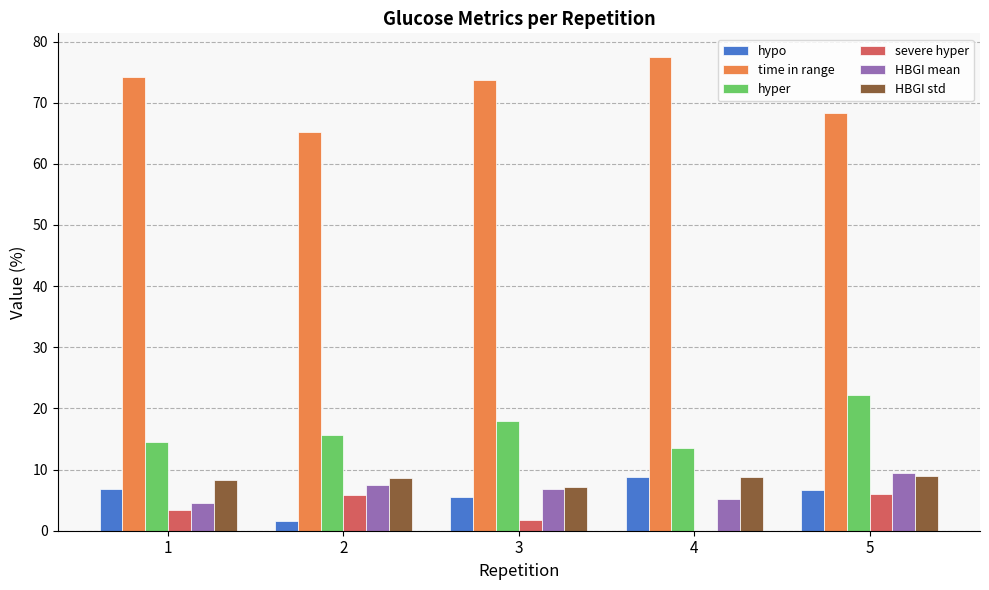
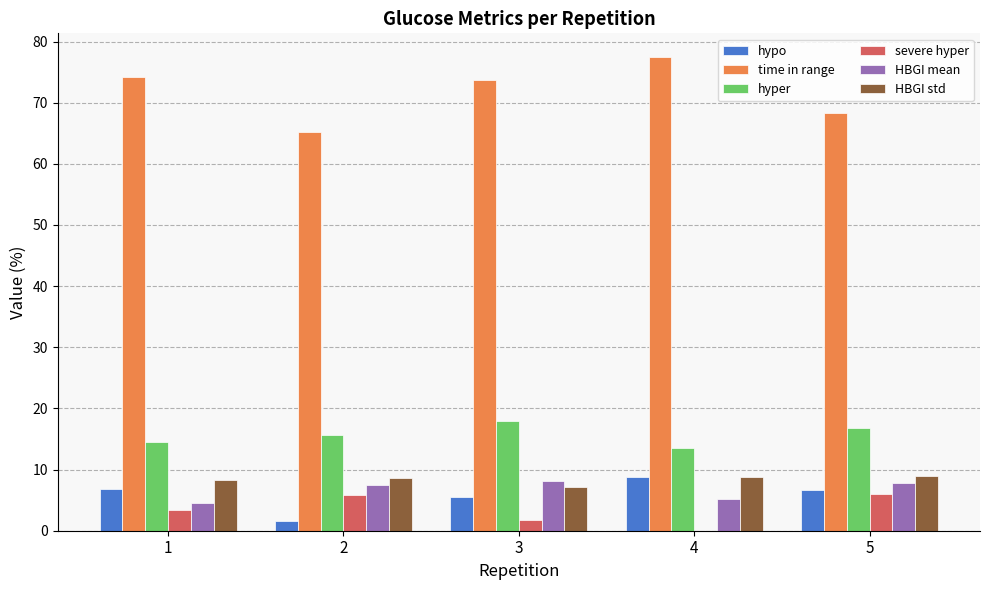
  {
    "hypo": {
      "1": 7,
      "2": 2,
      "3": 5,
      "4": 9,
      "5": 7
    },
    "hyper": {
      "1": 14,
      "2": 16,
      "3": 18,
      "4": 13,
-     "5": 22
+     "5": 17
    },
    "HBGI mean": {
      "1": 5,
      "2": 8,
-     "3": 7,
+     "3": 8,
      "4": 5,
-     "5": 10
+     "5": 8
    },
    "HBGI std": {
      "1": 8,
      "2": 9,
      "3": 7,
      "4": 9,
      "5": 9
    }
  }
